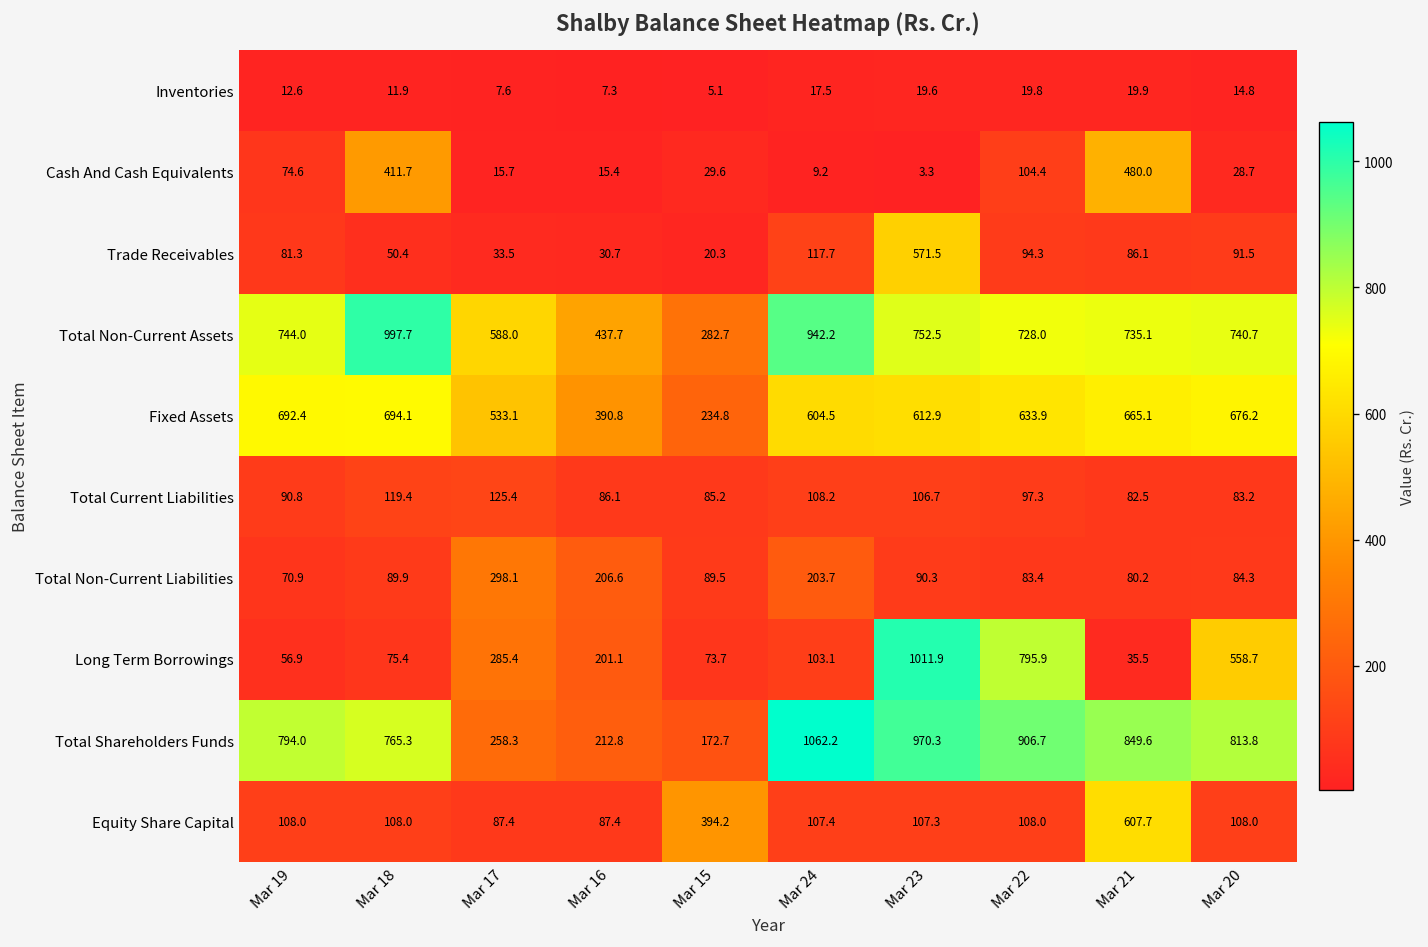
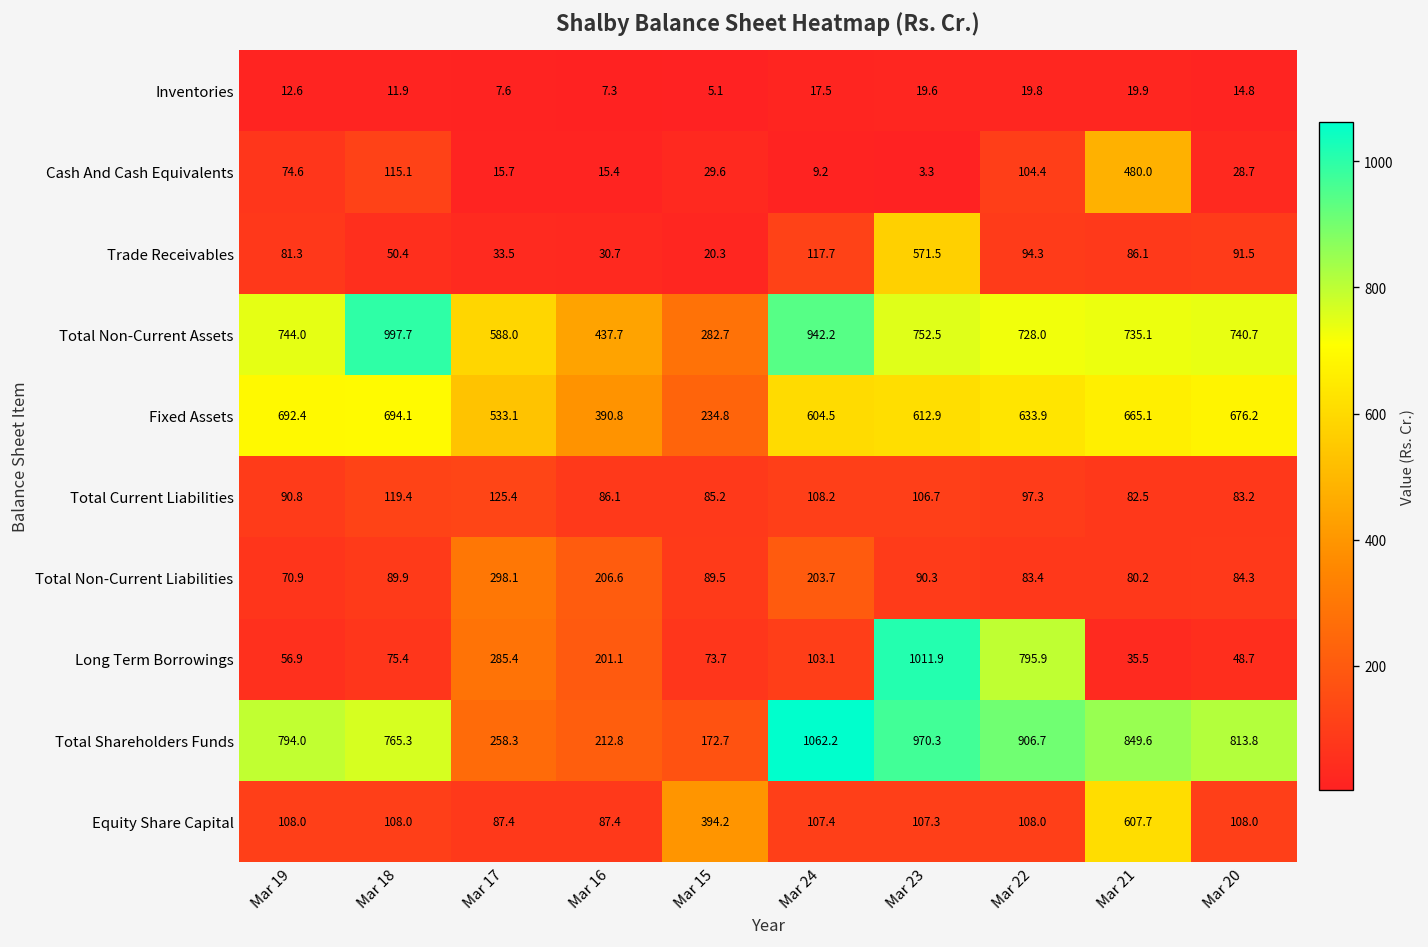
  {
    "Inventories": {
      "Mar 19": 12.6,
      "Mar 18": 11.9,
      "Mar 17": 7.6,
      "Mar 16": 7.3,
      "Mar 15": 5.1,
      "Mar 24": 17.5,
      "Mar 23": 19.6,
      "Mar 22": 19.8,
      "Mar 21": 19.9,
      "Mar 20": 14.8
    },
    "Cash And Cash Equivalents": {
      "Mar 19": 74.6,
-     "Mar 18": 411.7,
+     "Mar 18": 115.1,
      "Mar 17": 15.7,
      "Mar 16": 15.4,
      "Mar 15": 29.6,
      "Mar 24": 9.2,
      "Mar 23": 3.3,
      "Mar 22": 104.4,
      "Mar 21": 480.0,
      "Mar 20": 28.7
    },
    "Trade Receivables": {
      "Mar 19": 81.3,
      "Mar 18": 50.4,
      "Mar 17": 33.5,
      "Mar 16": 30.7,
      "Mar 15": 20.3,
      "Mar 24": 117.7,
      "Mar 23": 571.5,
      "Mar 22": 94.3,
      "Mar 21": 86.1,
      "Mar 20": 91.5
    },
    "Total Non-Current Assets": {
      "Mar 19": 744.0,
      "Mar 18": 997.7,
      "Mar 17": 588.0,
      "Mar 16": 437.7,
      "Mar 15": 282.7,
      "Mar 24": 942.2,
      "Mar 23": 752.5,
      "Mar 22": 728.0,
      "Mar 21": 735.1,
      "Mar 20": 740.7
    },
    "Fixed Assets": {
      "Mar 19": 692.4,
      "Mar 18": 694.1,
      "Mar 17": 533.1,
      "Mar 16": 390.8,
      "Mar 15": 234.8,
      "Mar 24": 604.5,
      "Mar 23": 612.9,
      "Mar 22": 633.9,
      "Mar 21": 665.1,
      "Mar 20": 676.2
    },
    "Total Current Liabilities": {
      "Mar 19": 90.8,
      "Mar 18": 119.4,
      "Mar 17": 125.4,
      "Mar 16": 86.1,
      "Mar 15": 85.2,
      "Mar 24": 108.2,
      "Mar 23": 106.7,
      "Mar 22": 97.3,
      "Mar 21": 82.5,
      "Mar 20": 83.2
    },
    "Total Non-Current Liabilities": {
      "Mar 19": 70.9,
      "Mar 18": 89.9,
      "Mar 17": 298.1,
      "Mar 16": 206.6,
      "Mar 15": 89.5,
      "Mar 24": 203.7,
      "Mar 23": 90.3,
      "Mar 22": 83.4,
      "Mar 21": 80.2,
      "Mar 20": 84.3
    },
    "Long Term Borrowings": {
      "Mar 19": 56.9,
      "Mar 18": 75.4,
      "Mar 17": 285.4,
      "Mar 16": 201.1,
      "Mar 15": 73.7,
      "Mar 24": 103.1,
      "Mar 23": 1011.9,
      "Mar 22": 795.9,
      "Mar 21": 35.5,
-     "Mar 20": 558.7
+     "Mar 20": 48.7
    },
    "Total Shareholders Funds": {
      "Mar 19": 794.0,
      "Mar 18": 765.3,
      "Mar 17": 258.3,
      "Mar 16": 212.8,
      "Mar 15": 172.7,
      "Mar 24": 1062.2,
      "Mar 23": 970.3,
      "Mar 22": 906.7,
      "Mar 21": 849.6,
      "Mar 20": 813.8
    },
    "Equity Share Capital": {
      "Mar 19": 108.0,
      "Mar 18": 108.0,
      "Mar 17": 87.4,
      "Mar 16": 87.4,
      "Mar 15": 394.2,
      "Mar 24": 107.4,
      "Mar 23": 107.3,
      "Mar 22": 108.0,
      "Mar 21": 607.7,
      "Mar 20": 108.0
    }
  }
